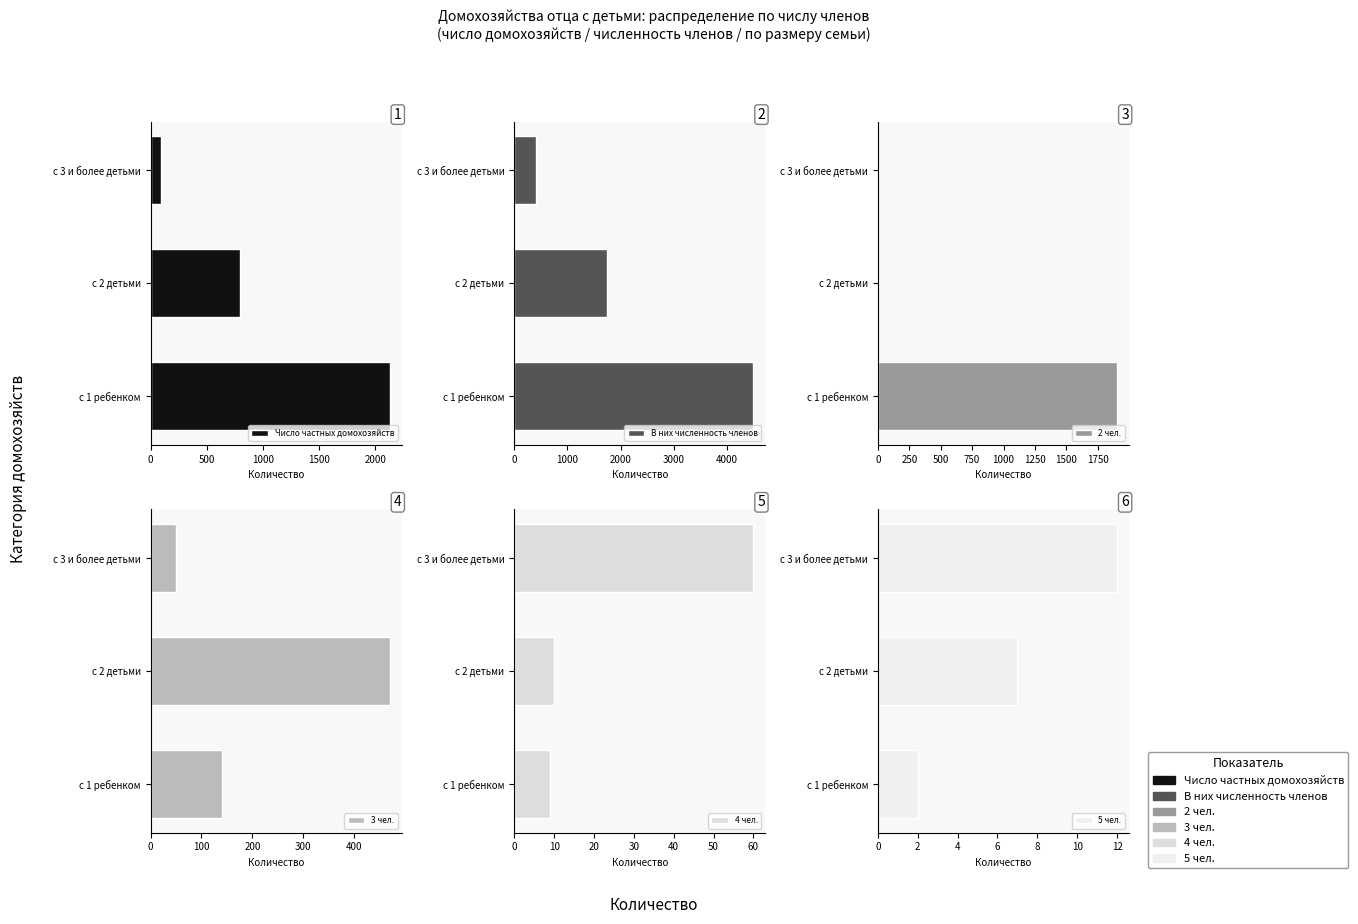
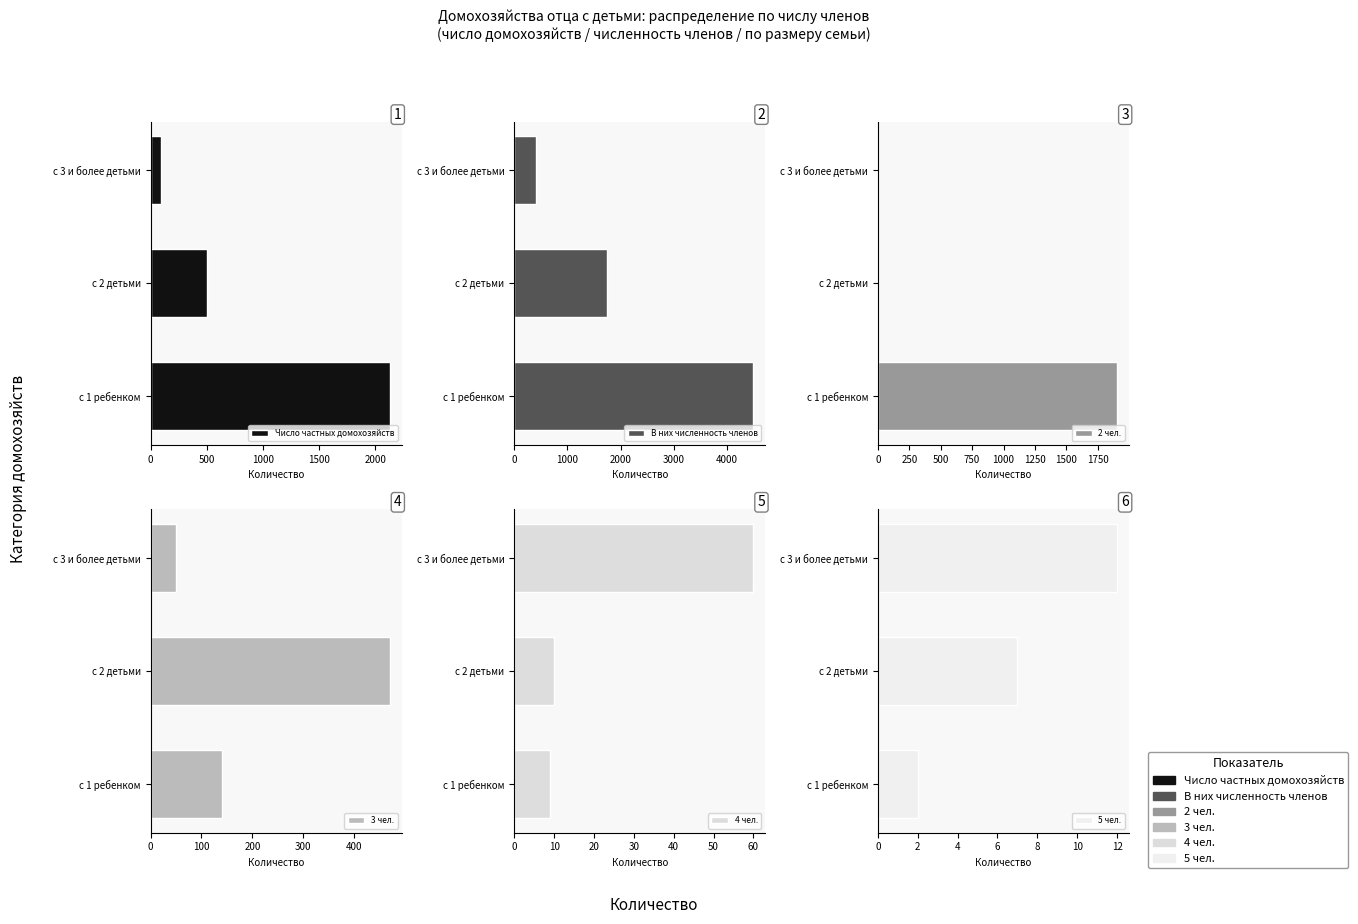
  {
    "1": {
      "с 3 и более детьми": 90,
-     "с 2 детьми": 800,
+     "с 2 детьми": 500,
      "с 1 ребенком": 2130
    },
    "2": {
      "с 3 и более детьми": 400,
      "с 2 детьми": 1700,
      "с 1 ребенком": 4500
    },
    "3": {
      "с 3 и более детьми": 0,
      "с 2 детьми": 0,
      "с 1 ребенком": 1900
    },
    "4": {
      "с 3 и более детьми": 50,
      "с 2 детьми": 470,
      "с 1 ребенком": 140
    },
    "5": {
      "с 3 и более детьми": 60,
      "с 2 детьми": 10,
      "с 1 ребенком": 9
    },
    "6": {
      "с 3 и более детьми": 12.0,
      "с 2 детьми": 7.0,
      "с 1 ребенком": 2.0
    }
  }
